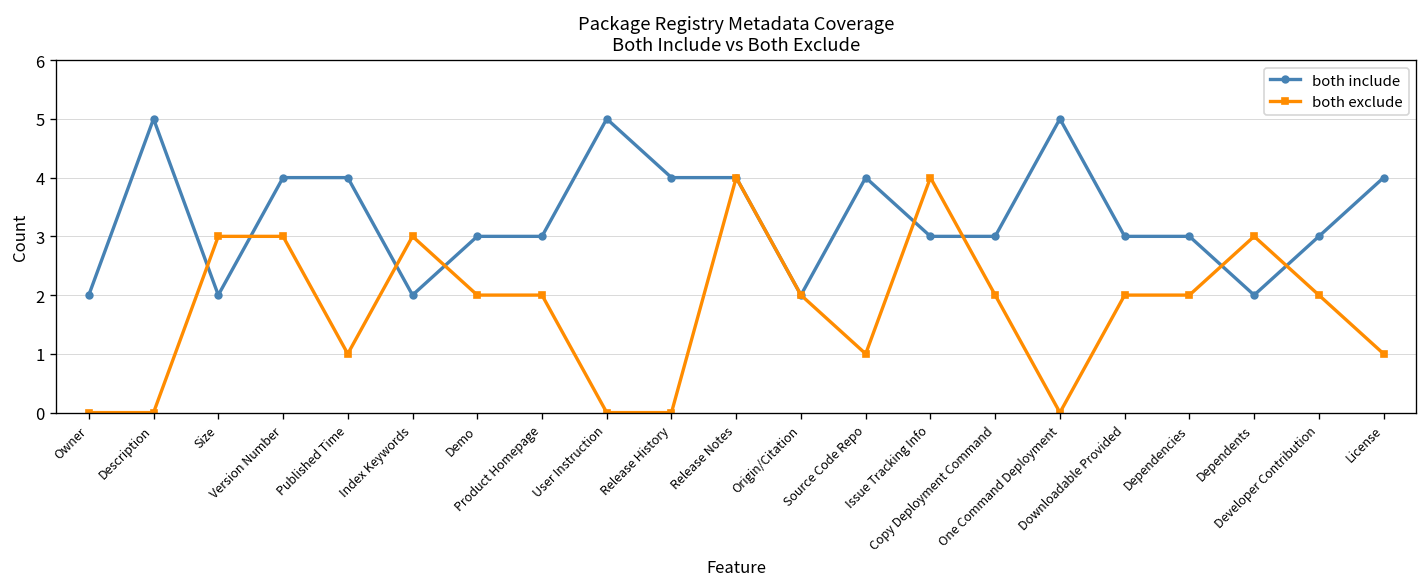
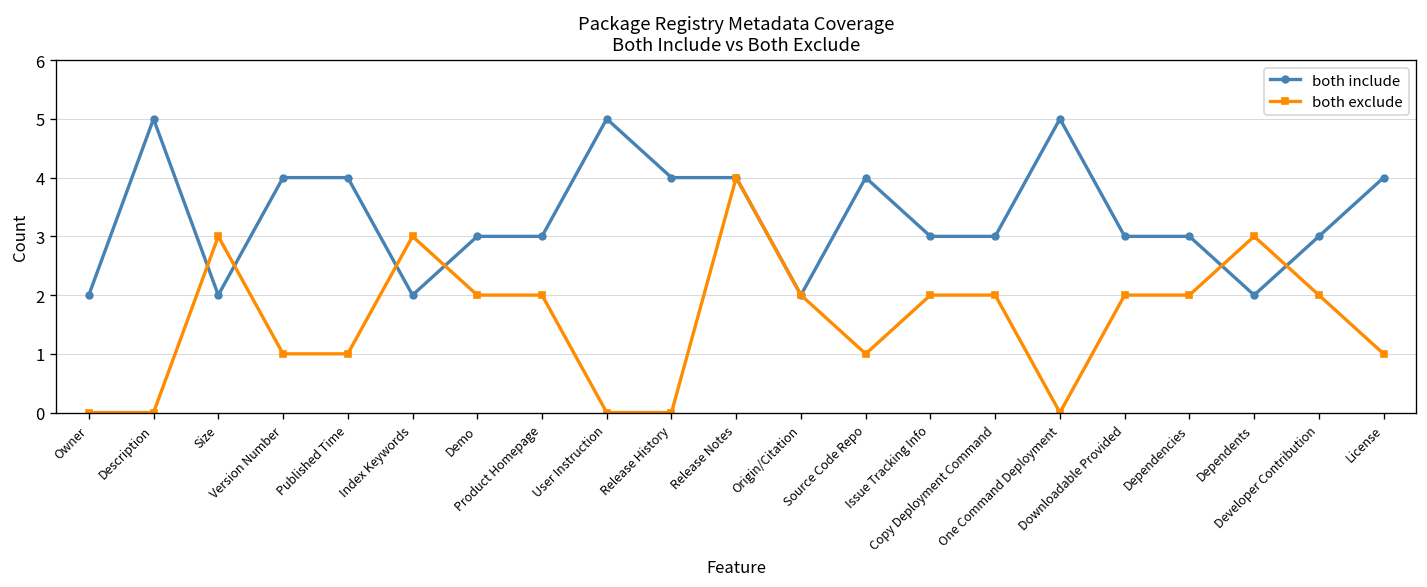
  {
    "both include": {
      "Owner": 2,
      "Description": 5,
      "Size": 2,
      "Version Number": 4,
      "Published Time": 4,
      "Index Keywords": 2,
      "Demo": 3,
      "Product Homepage": 3,
      "User Instruction": 5,
      "Release History": 4,
      "Source Code Repo": 4,
      "Issue Tracking Info": 3,
      "Copy Deployment Command": 3,
      "One Command Deployment": 5,
      "Downloadable Provided": 3,
      "Dependencies": 3,
      "Dependents": 2,
      "Developer Contribution": 3,
      "License": 4
    },
    "both exclude": {
      "Owner": 0,
      "Description": 0,
      "Size": 3,
-     "Version Number": 3,
+     "Version Number": 1,
      "Published Time": 1,
      "Index Keywords": 3,
      "Demo": 2,
      "Product Homepage": 2,
      "User Instruction": 0,
      "Release History": 0,
      "Source Code Repo": 1,
-     "Issue Tracking Info": 4,
+     "Issue Tracking Info": 2,
      "Copy Deployment Command": 2,
      "One Command Deployment": 0,
      "Downloadable Provided": 2,
      "Dependencies": 2,
      "Dependents": 3,
      "Developer Contribution": 2,
      "License": 1
    }
  }
